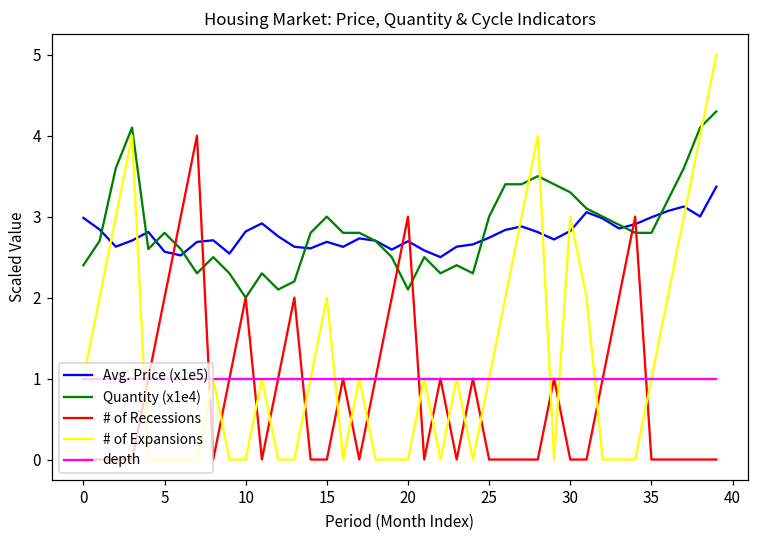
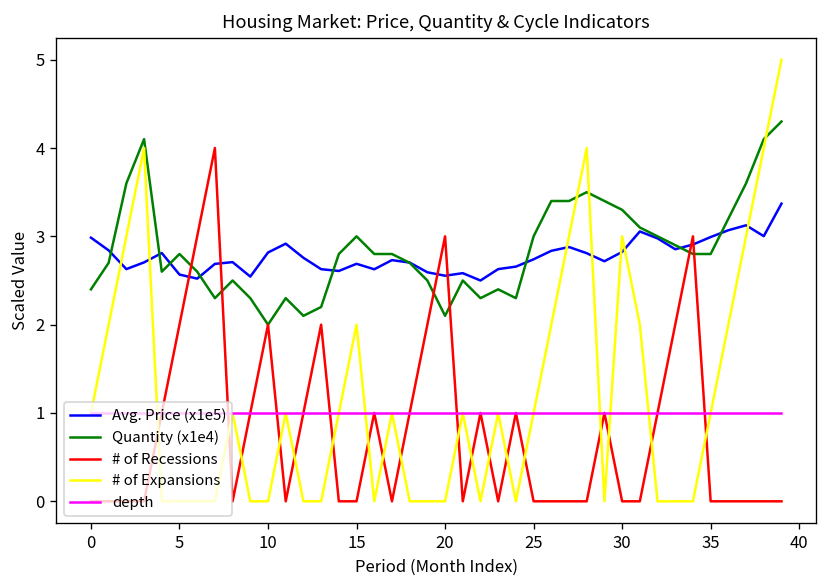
  {
    "Avg. Price (x1e5)": {
      "0": 3.0,
      "5": 2.6,
      "10": 2.8,
      "15": 2.7,
-     "20": 2.7,
+     "20": 2.6,
      "25": 2.7,
      "30": 2.8,
      "35": 3.0
    },
    "Quantity (x1e4)": {
      "0": 2.4,
      "5": 2.8,
      "15": 3.0,
      "20": 2.1,
      "25": 3.0,
      "30": 3.3,
      "35": 2.8
    },
    "# of Recessions": {
      "5": 2.0,
      "15": 0.0,
      "20": 3.0,
      "25": 0.0,
      "30": 0.0,
      "35": 0.0
    },
    "# of Expansions": {
      "10": 0.0,
      "15": 2.0,
      "20": 0.0,
      "30": 3.0
    },
    "depth": {
      "10": 1.0,
      "15": 1.0,
      "20": 1.0,
      "30": 1.0
    }
  }
